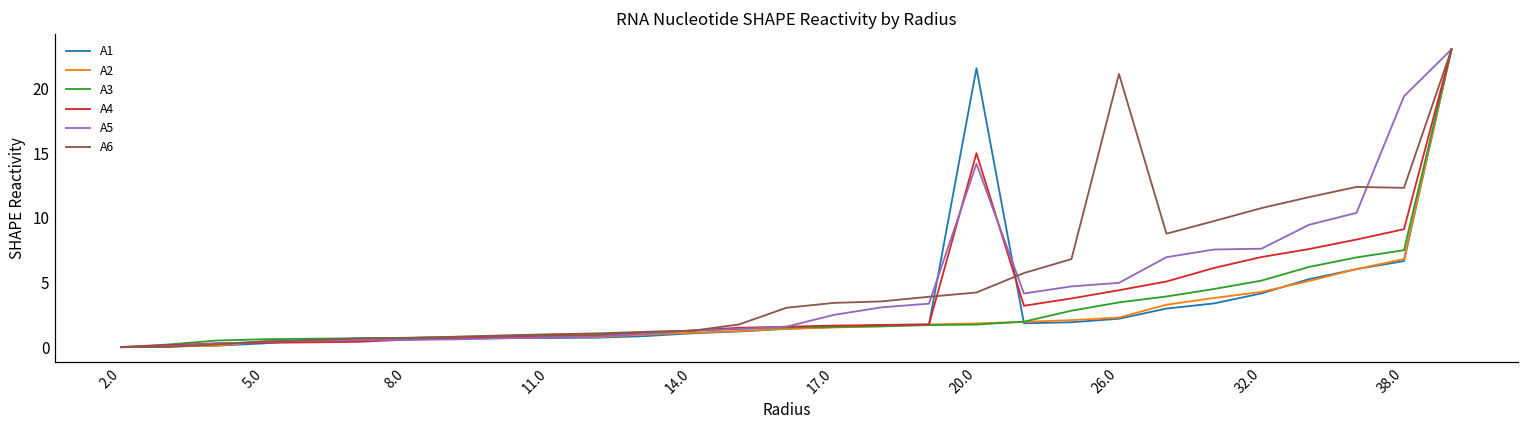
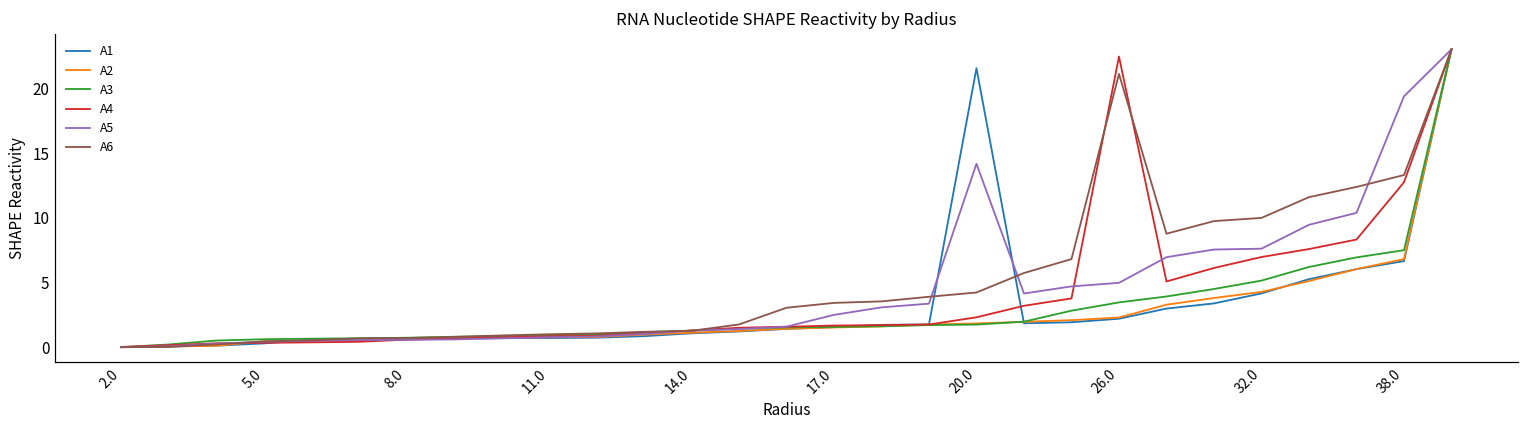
  {
    "A1": {
      "20.0": 21.6
    },
    "A3": {
      "26.0": 3.5,
      "32.0": 5.2,
      "38.0": 7.5
    },
    "A4": {
-     "20.0": 15.0,
-     "26.0": 4.4,
+     "20.0": 2.3,
+     "26.0": 22.5,
      "32.0": 7.0,
-     "38.0": 9.1
+     "38.0": 12.8
    },
    "A5": {
      "17.0": 2.5,
      "20.0": 14.2,
      "26.0": 5.0,
      "32.0": 7.6,
      "38.0": 19.4
    },
    "A6": {
      "17.0": 3.4,
      "20.0": 4.2,
      "26.0": 21.1,
-     "32.0": 10.8,
-     "38.0": 12.3
+     "32.0": 10.0,
+     "38.0": 13.3
    }
  }
